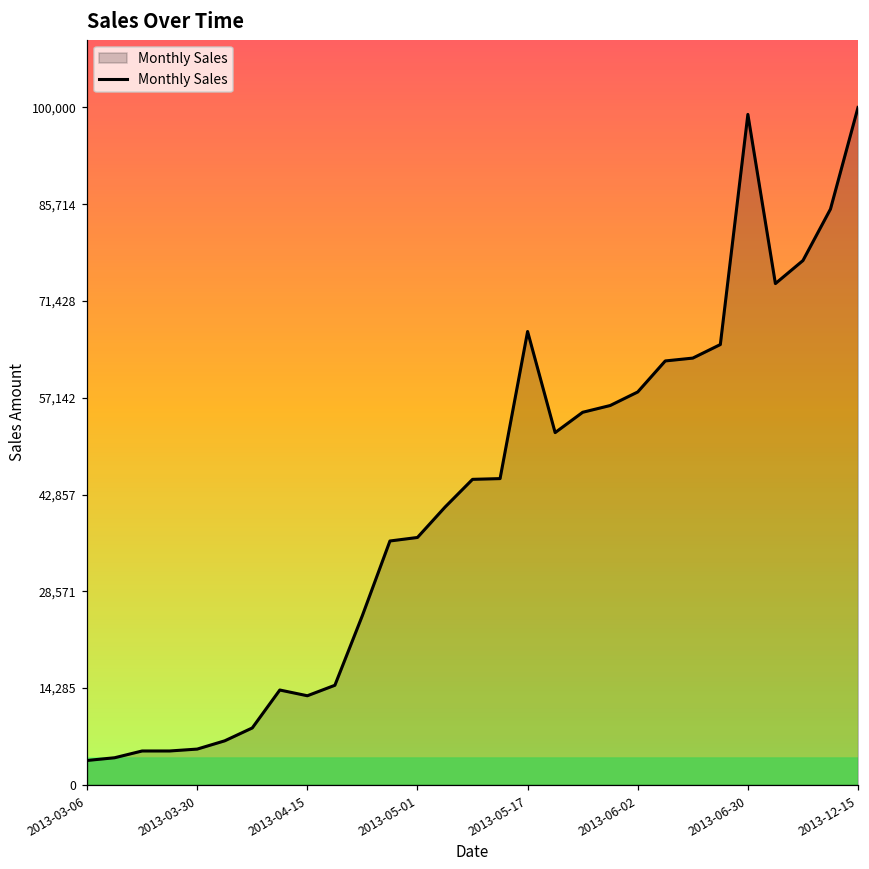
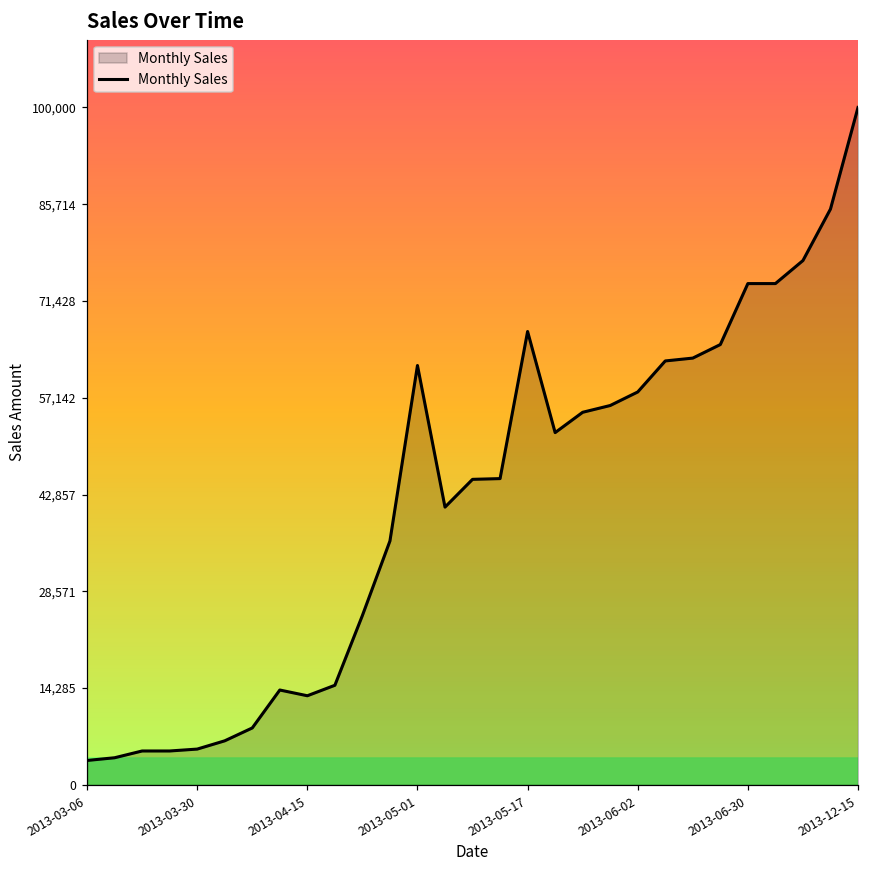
  {
    "2013-03-30": "5,000",
    "2013-04-15": "13,000",
-   "2013-05-01": "37,000",
+   "2013-05-01": "62,000",
    "2013-05-17": "67,000",
    "2013-06-02": "58,000",
-   "2013-06-30": "99,000",
+   "2013-06-30": "74,000",
    "2013-12-15": "100,000"
  }
